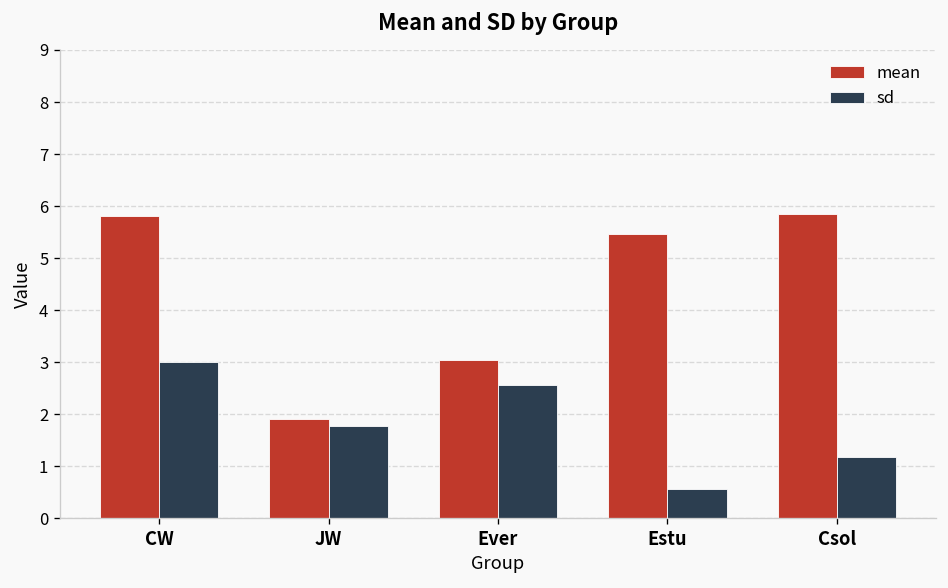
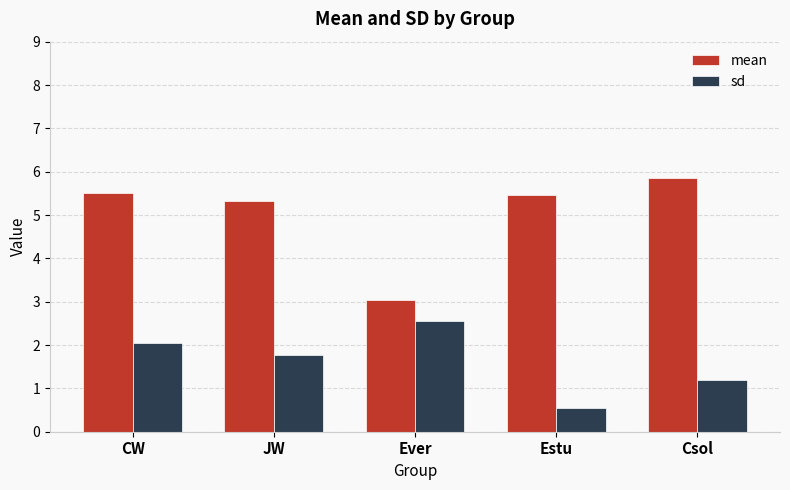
  {
    "mean": {
-     "CW": 5.8,
-     "JW": 1.9,
+     "CW": 5.5,
+     "JW": 5.3,
      "Ever": 3.0,
      "Estu": 5.5,
      "Csol": 5.9
    },
    "sd": {
-     "CW": 3.0,
+     "CW": 2.1,
      "JW": 1.8,
      "Ever": 2.6,
      "Estu": 0.6,
      "Csol": 1.2
    }
  }
